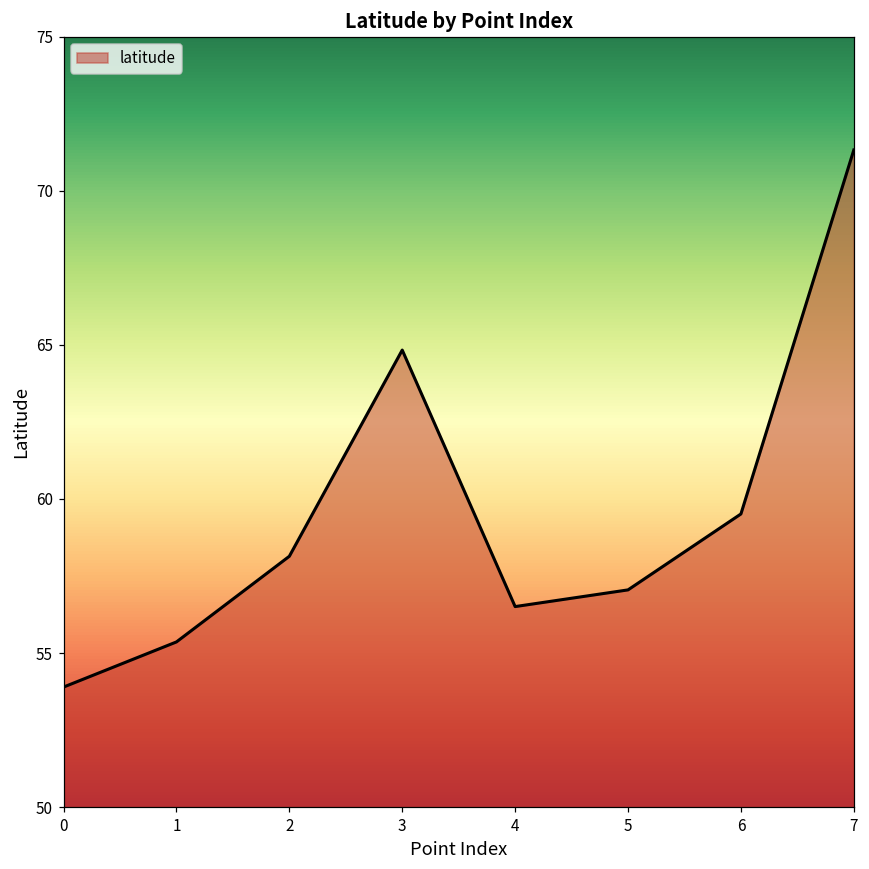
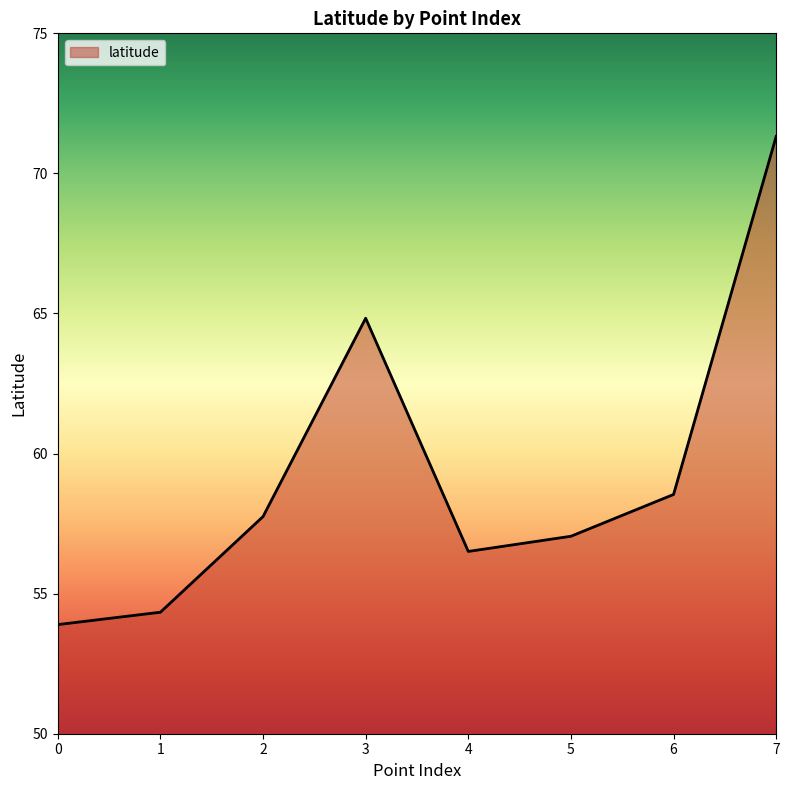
  {
    "0": 53.9,
-   "1": 55.4,
-   "2": 58.1,
+   "1": 54.3,
+   "2": 57.8,
    "3": 64.8,
    "4": 56.5,
    "5": 57.0,
-   "6": 59.5,
+   "6": 58.5,
    "7": 71.3
  }
